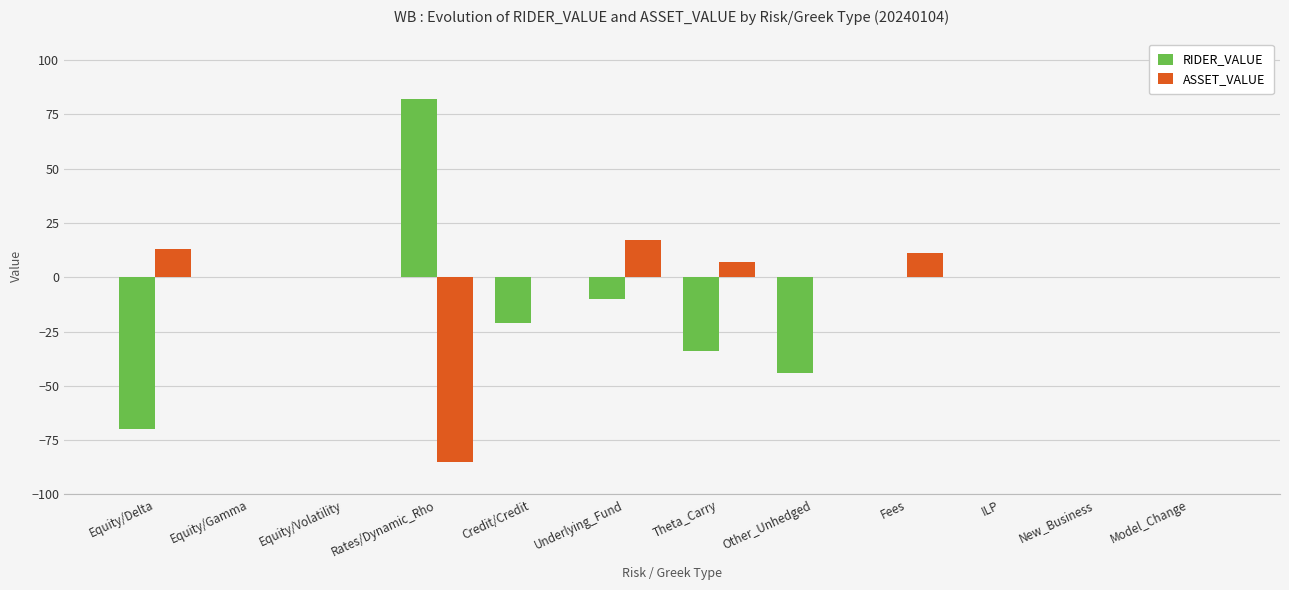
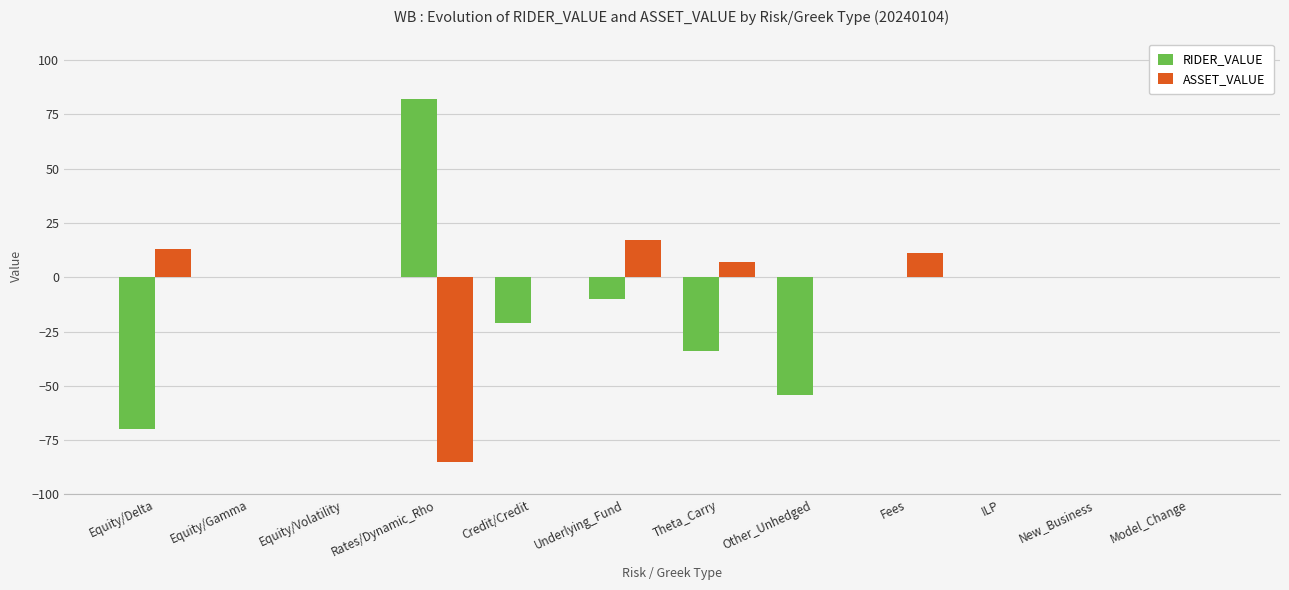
  {
    "RIDER_VALUE": {
      "Equity/Delta": -70,
      "Equity/Gamma": 0,
      "Equity/Volatility": 0,
      "Rates/Dynamic_Rho": 82,
      "Credit/Credit": -21,
      "Underlying_Fund": -10,
      "Theta_Carry": -34,
-     "Other_Unhedged": -44,
+     "Other_Unhedged": -54,
      "Fees": 0,
      "ILP": 0,
      "New_Business": 0,
      "Model_Change": 0
    },
    "ASSET_VALUE": {
      "Equity/Delta": 13,
      "Equity/Gamma": 0,
      "Equity/Volatility": 0,
      "Rates/Dynamic_Rho": -85,
      "Credit/Credit": 0,
      "Underlying_Fund": 17,
      "Theta_Carry": 7,
      "Other_Unhedged": 0,
      "Fees": 11,
      "ILP": 0,
      "New_Business": 0,
      "Model_Change": 0
    }
  }
